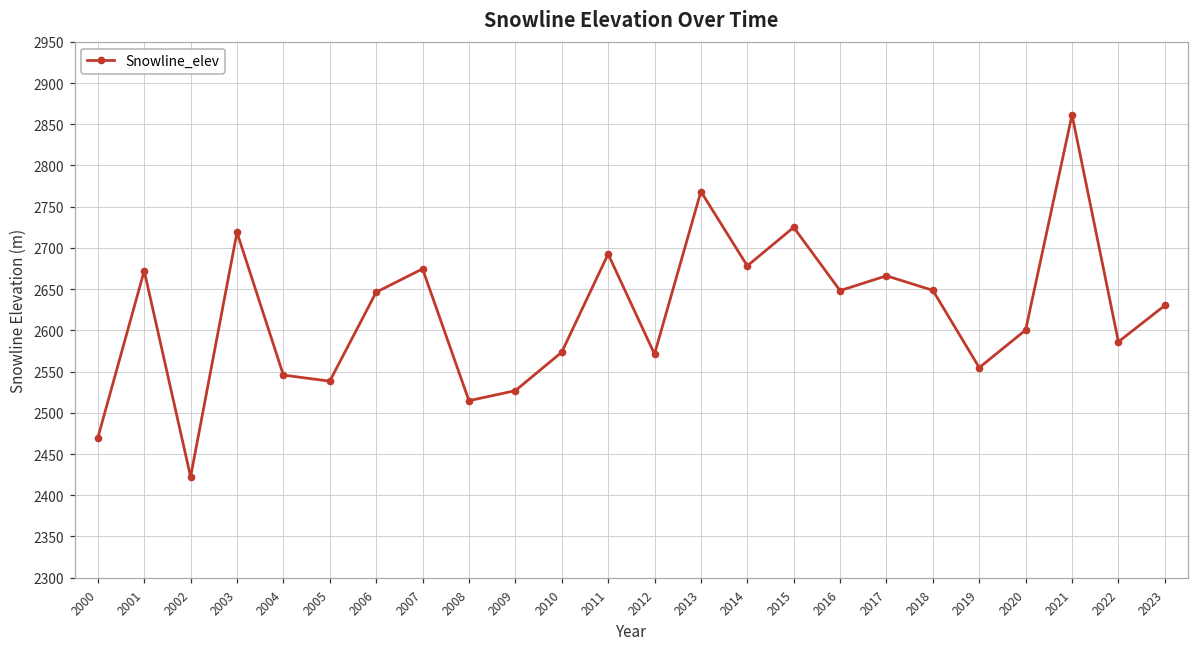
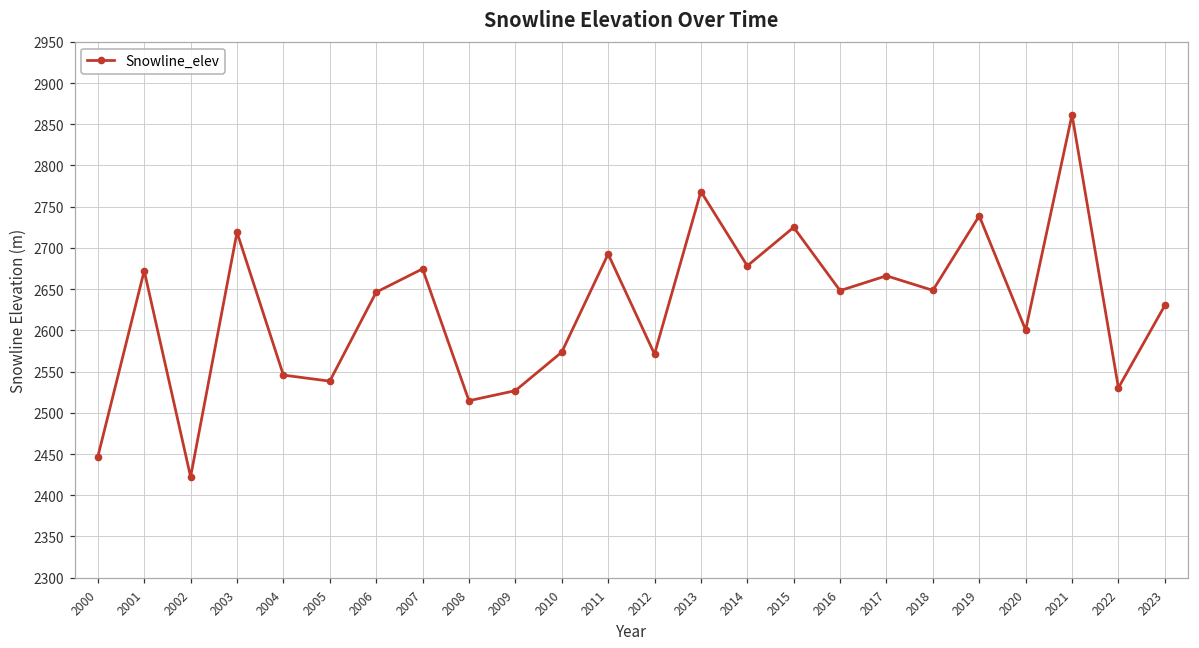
  {
-   "2000": 2470,
+   "2000": 2450,
    "2001": 2670,
    "2002": 2420,
    "2003": 2720,
    "2004": 2550,
    "2005": 2540,
    "2006": 2650,
    "2007": 2670,
    "2008": 2510,
    "2009": 2530,
    "2010": 2570,
    "2011": 2690,
    "2012": 2570,
    "2013": 2770,
    "2014": 2680,
    "2015": 2720,
    "2016": 2650,
    "2017": 2670,
    "2018": 2650,
-   "2019": 2550,
+   "2019": 2740,
    "2020": 2600,
    "2021": 2860,
-   "2022": 2590,
+   "2022": 2530,
    "2023": 2630
  }
